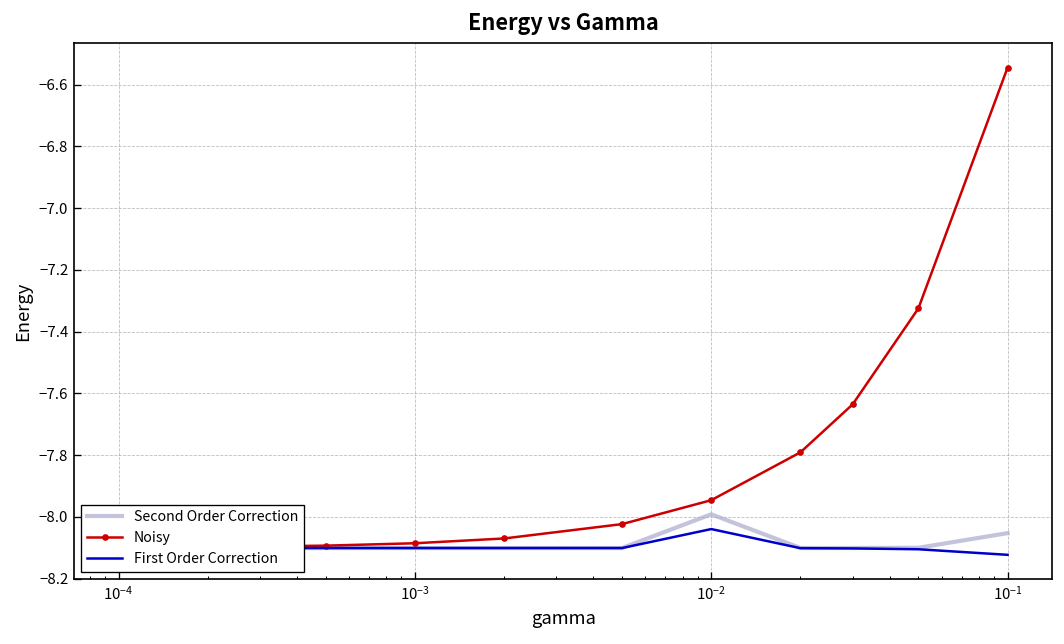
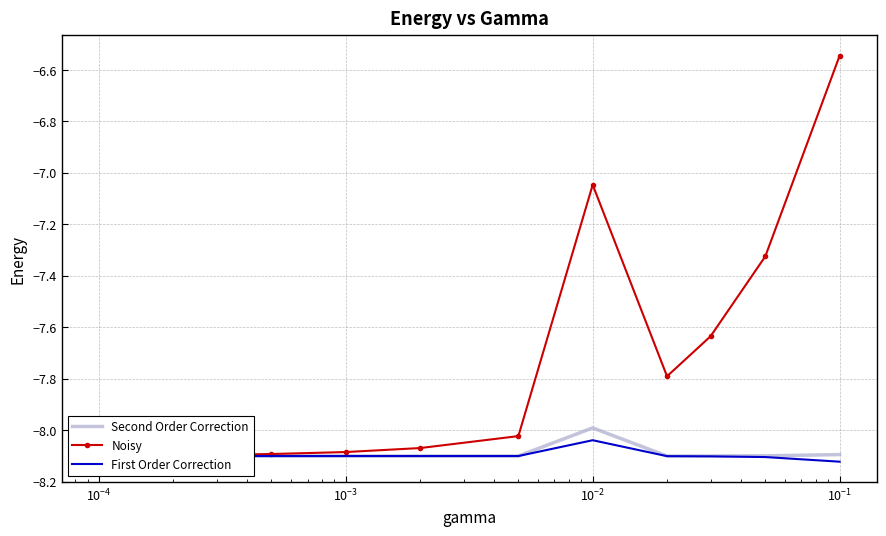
  {
    "Second Order Correction": {
      "10^-2": -7.99,
-     "10^-1": -8.05
+     "10^-1": -8.10
    },
    "Noisy": {
      "10^-3": -8.09,
-     "10^-2": -7.95,
+     "10^-2": -7.05,
      "10^-1": -6.55
    },
    "First Order Correction": {
      "10^-2": -8.04,
      "10^-1": -8.12
    }
  }
